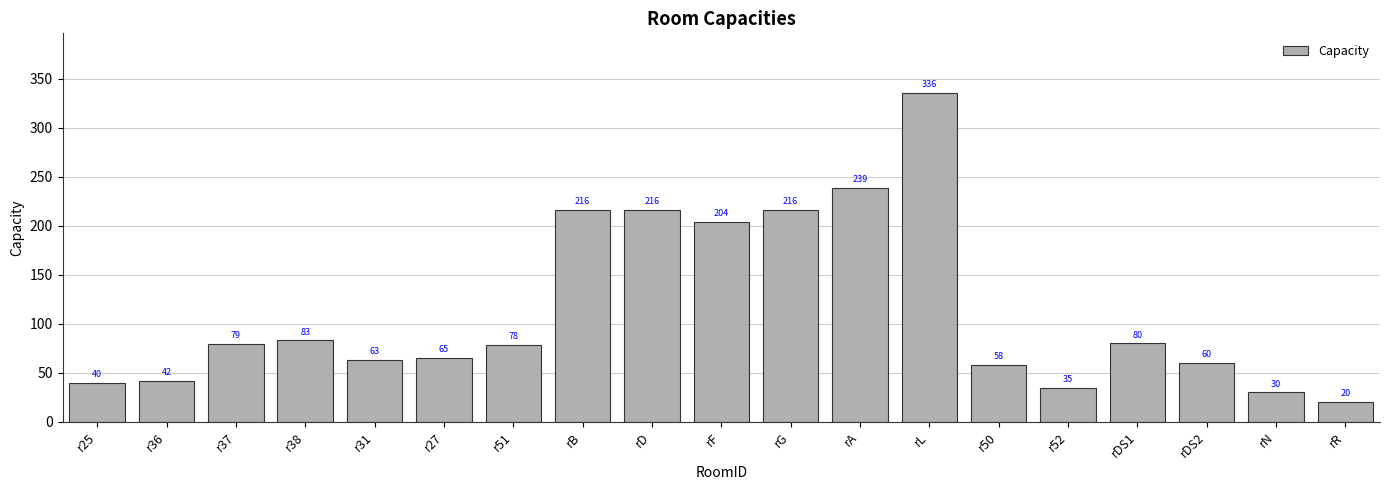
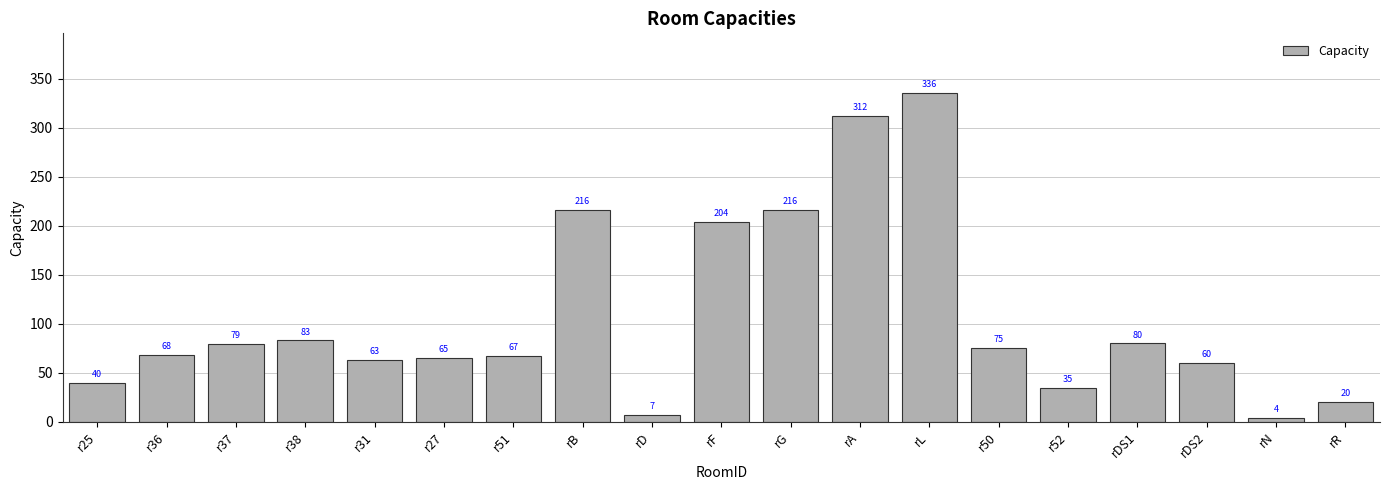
  {
    "r25": 40,
-   "r36": 42,
+   "r36": 68,
    "r37": 79,
    "r38": 83,
    "r31": 63,
    "r27": 65,
-   "r51": 78,
+   "r51": 67,
    "rB": 216,
-   "rD": 216,
+   "rD": 7,
    "rF": 204,
    "rG": 216,
-   "rA": 239,
+   "rA": 312,
    "rL": 336,
-   "r50": 58,
+   "r50": 75,
    "r52": 35,
    "rDS1": 80,
    "rDS2": 60,
-   "rN": 30,
+   "rN": 4,
    "rR": 20
  }
